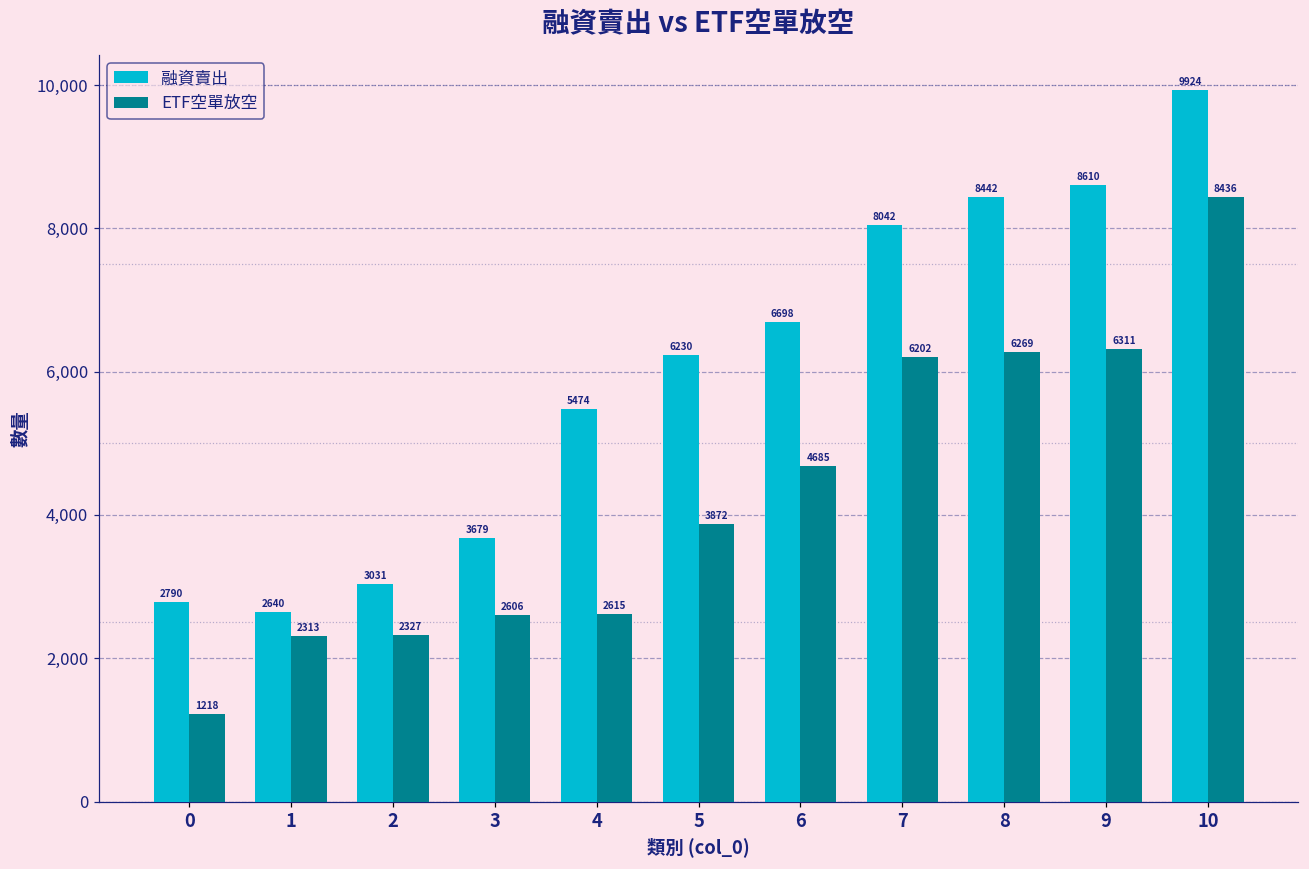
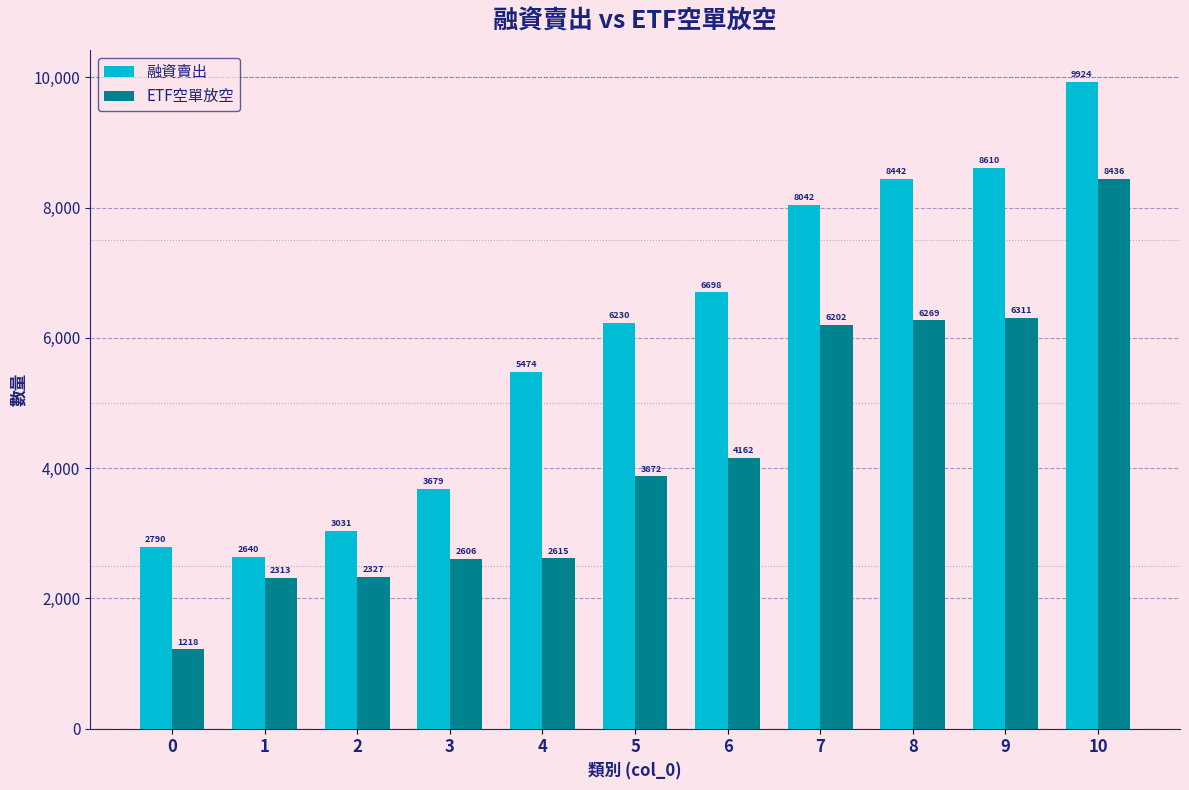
  {
    "融資賣出": {
      "0": 2790,
      "1": 2640,
      "2": 3031,
      "3": 3679,
      "4": 5474,
      "5": 6230,
      "6": 6698,
      "7": 8042,
      "8": 8442,
      "9": 8610,
      "10": 9924
    },
    "ETF空單放空": {
      "0": 1218,
      "1": 2313,
      "2": 2327,
      "3": 2606,
      "4": 2615,
      "5": 3872,
-     "6": 4685,
+     "6": 4162,
      "7": 6202,
      "8": 6269,
      "9": 6311,
      "10": 8436
    }
  }
